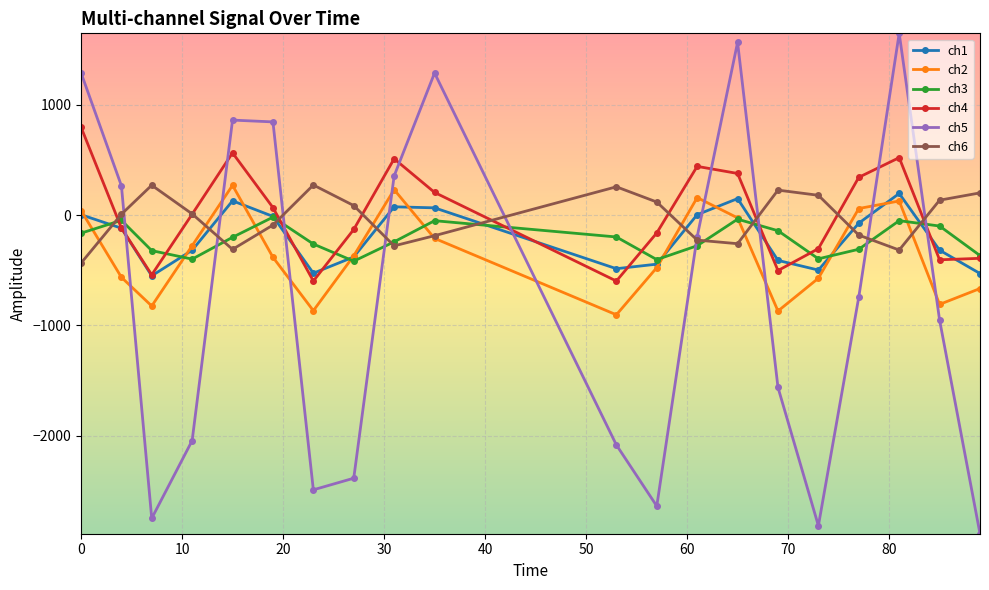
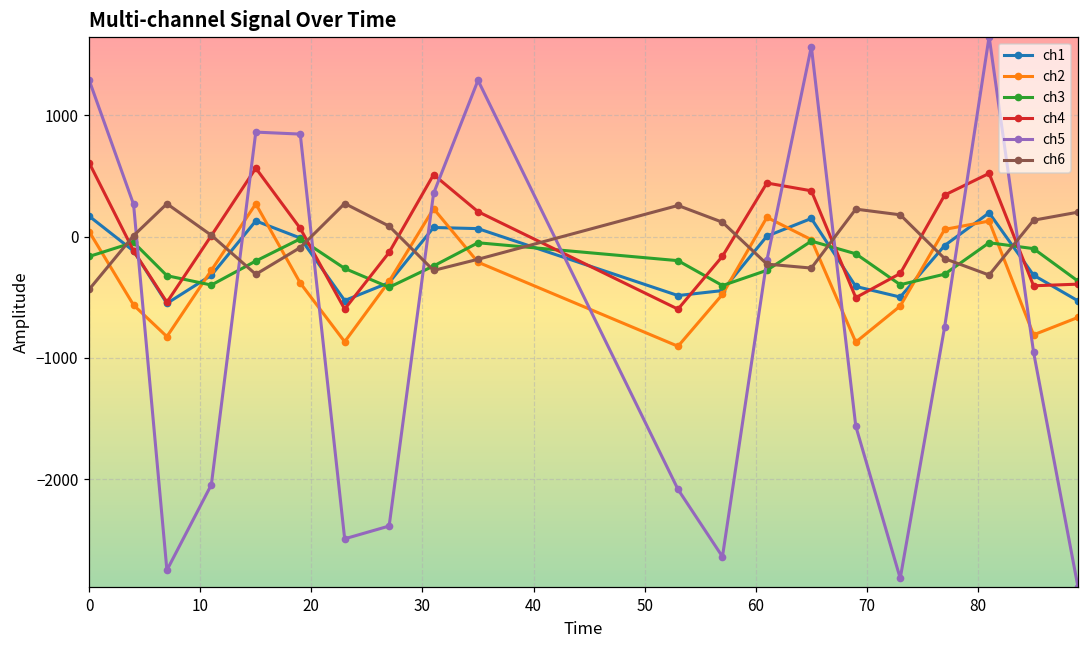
  {
    "ch1": {
-     "0": 0
+     "0": 170
    },
    "ch2": {
      "0": 40
    },
    "ch3": {
      "0": -160
    },
    "ch4": {
-     "0": 800
+     "0": 610
    },
    "ch5": {
      "0": 1290
    },
    "ch6": {
      "0": -440
    }
  }
